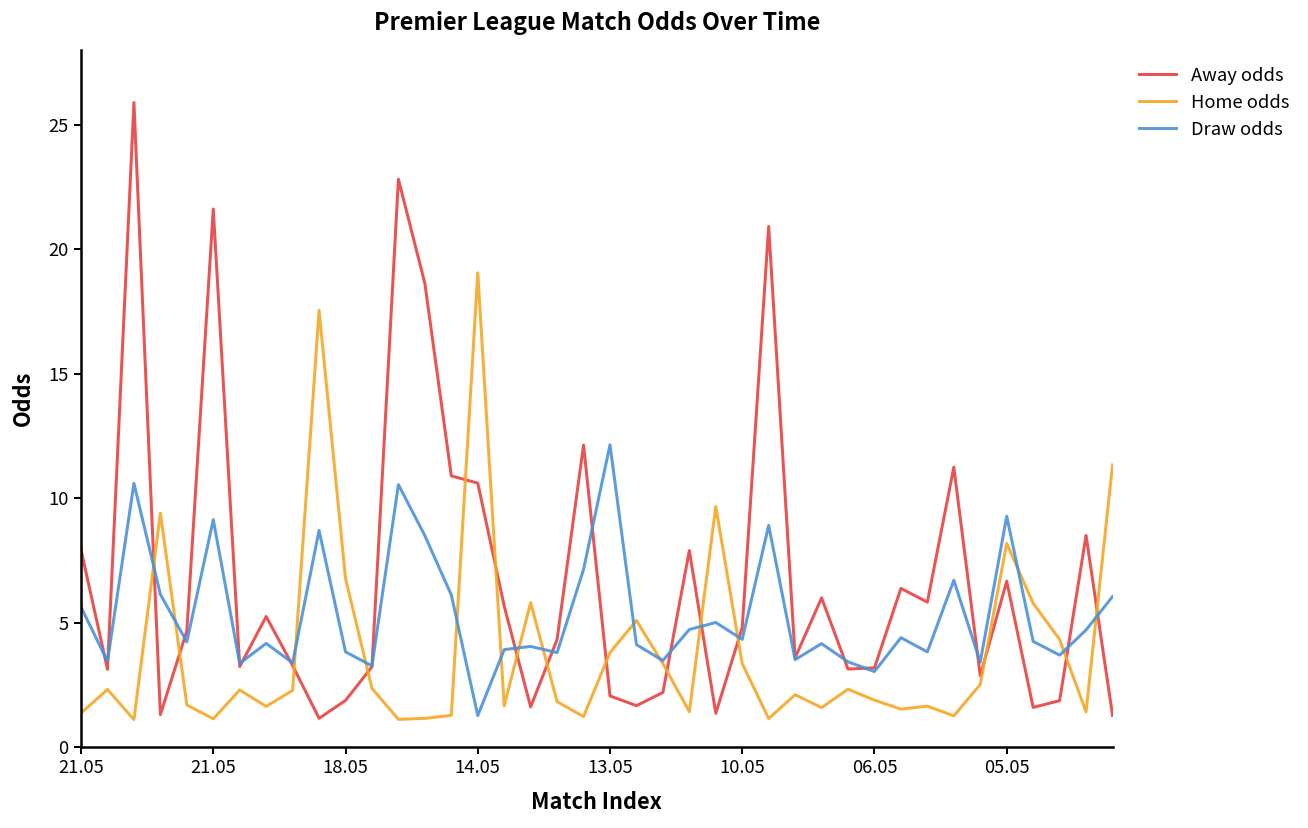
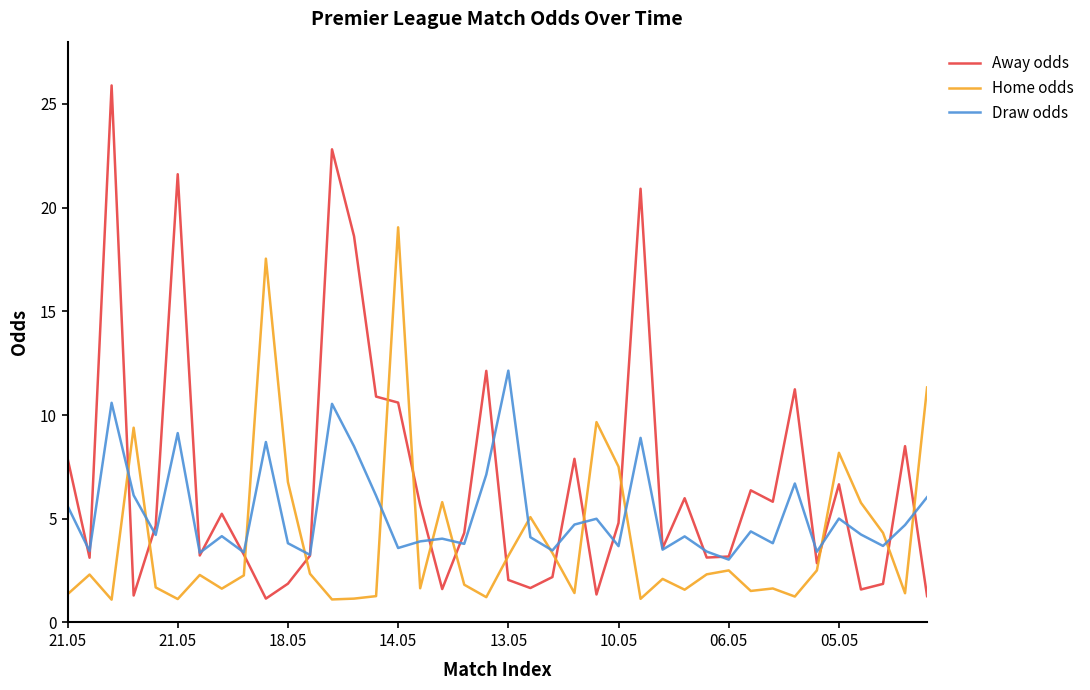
  {
    "Away odds": {
      "18.05": 1.9,
      "14.05": 10.6,
      "13.05": 2.1,
      "10.05": 4.8,
      "06.05": 3.2,
      "05.05": 6.7
    },
    "Home odds": {
      "18.05": 6.8,
      "14.05": 19.1,
-     "13.05": 3.8,
-     "10.05": 3.4,
-     "06.05": 1.9,
+     "13.05": 3.2,
+     "10.05": 7.5,
+     "06.05": 2.5,
      "05.05": 8.2
    },
    "Draw odds": {
      "18.05": 3.8,
-     "14.05": 1.3,
+     "14.05": 3.6,
      "13.05": 12.1,
-     "10.05": 4.3,
+     "10.05": 3.7,
      "06.05": 3.0,
-     "05.05": 9.3
+     "05.05": 5.0
    }
  }
